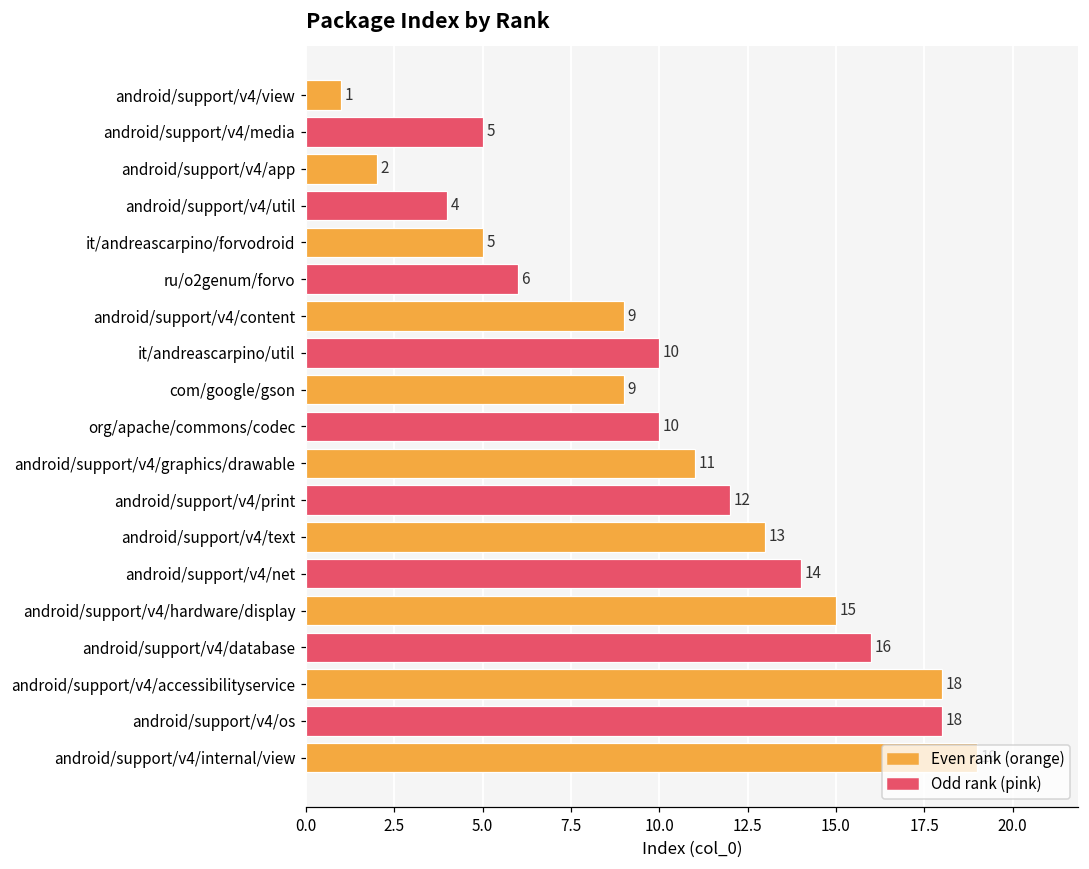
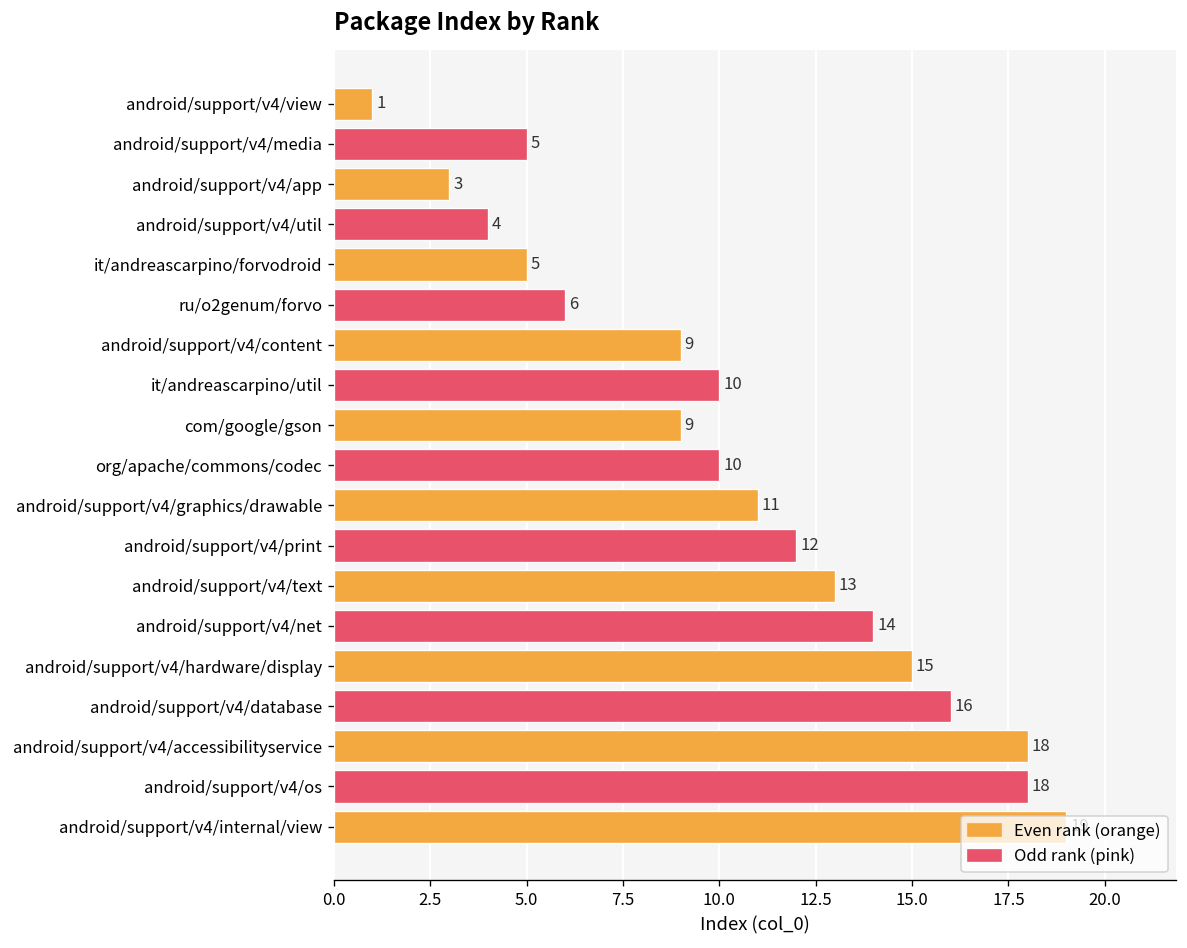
  {
    "android/support/v4/view": 1,
    "android/support/v4/media": 5,
-   "android/support/v4/app": 2,
+   "android/support/v4/app": 3,
    "android/support/v4/util": 4,
    "it/andreascarpino/forvodroid": 5,
    "ru/o2genum/forvo": 6,
    "android/support/v4/content": 9,
    "it/andreascarpino/util": 10,
    "com/google/gson": 9,
    "org/apache/commons/codec": 10,
    "android/support/v4/graphics/drawable": 11,
    "android/support/v4/print": 12,
    "android/support/v4/text": 13,
    "android/support/v4/net": 14,
    "android/support/v4/hardware/display": 15,
    "android/support/v4/database": 16,
    "android/support/v4/accessibilityservice": 18,
    "android/support/v4/os": 18
  }
